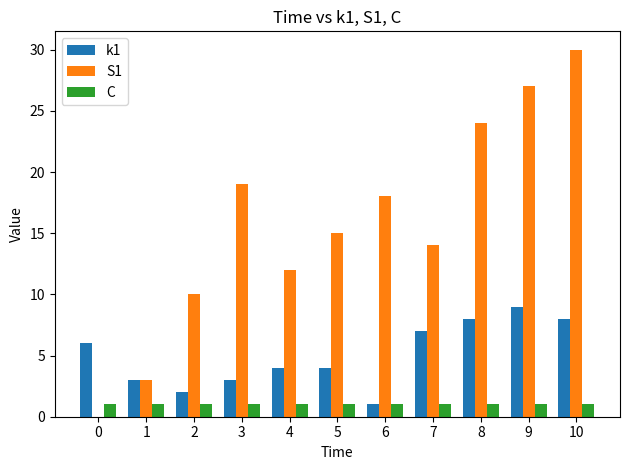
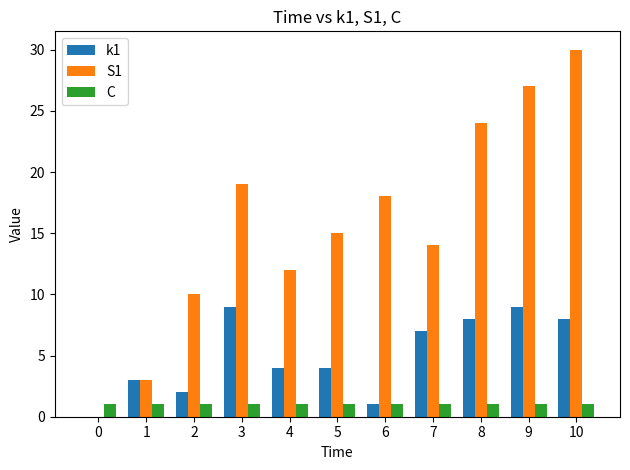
  {
    "k1": {
-     "0": 6,
+     "0": 0,
      "1": 3,
      "2": 2,
-     "3": 3,
+     "3": 9,
      "4": 4,
      "5": 4,
      "6": 1,
      "7": 7,
      "8": 8,
      "9": 9,
      "10": 8
    },
    "S1": {
      "0": 0,
      "1": 3,
      "2": 10,
      "3": 19,
      "4": 12,
      "5": 15,
      "6": 18,
      "7": 14,
      "8": 24,
      "9": 27,
      "10": 30
    },
    "C": {
      "0": 1,
      "1": 1,
      "2": 1,
      "3": 1,
      "4": 1,
      "5": 1,
      "6": 1,
      "7": 1,
      "8": 1,
      "9": 1,
      "10": 1
    }
  }
